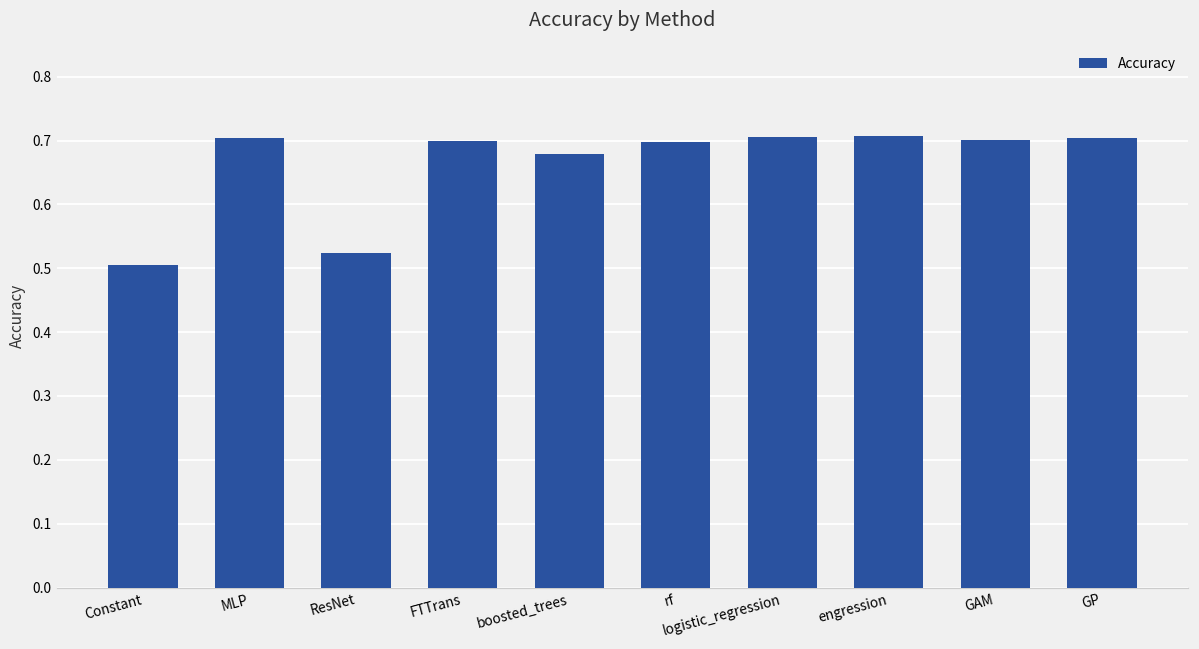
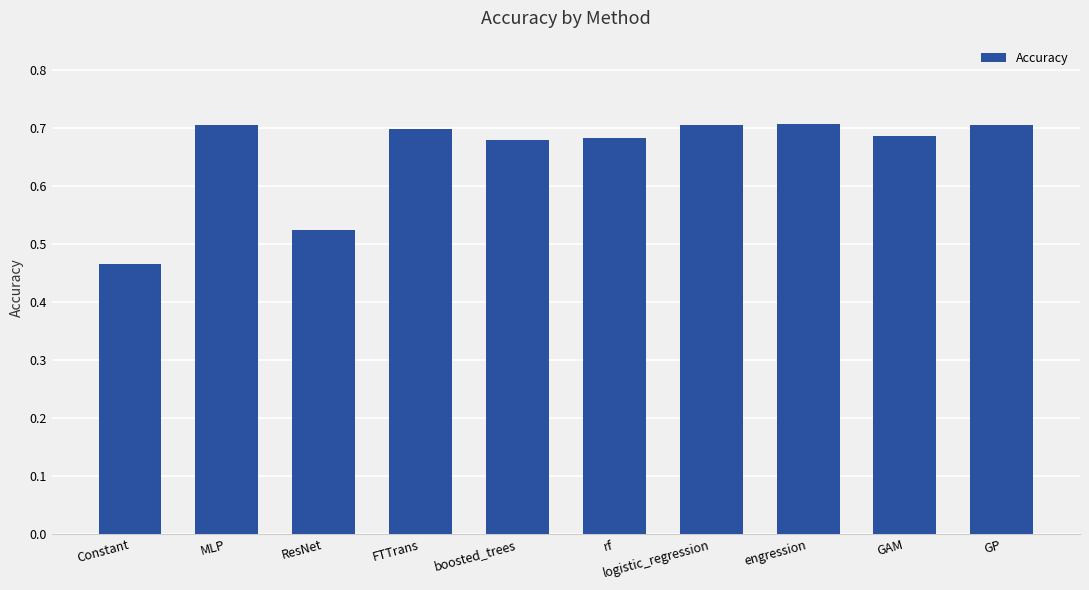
  {
-   "Constant": 0.51,
+   "Constant": 0.47,
    "MLP": 0.70,
    "ResNet": 0.52,
    "FTTrans": 0.70,
    "boosted_trees": 0.68,
-   "rf": 0.70,
+   "rf": 0.68,
    "logistic_regression": 0.71,
    "engression": 0.71,
-   "GAM": 0.70,
+   "GAM": 0.69,
    "GP": 0.70
  }
